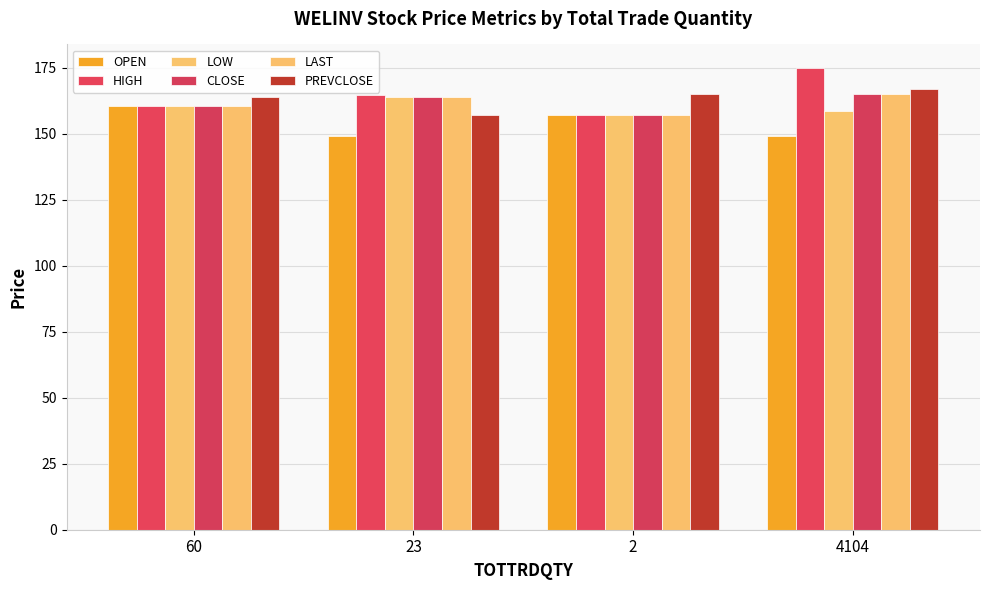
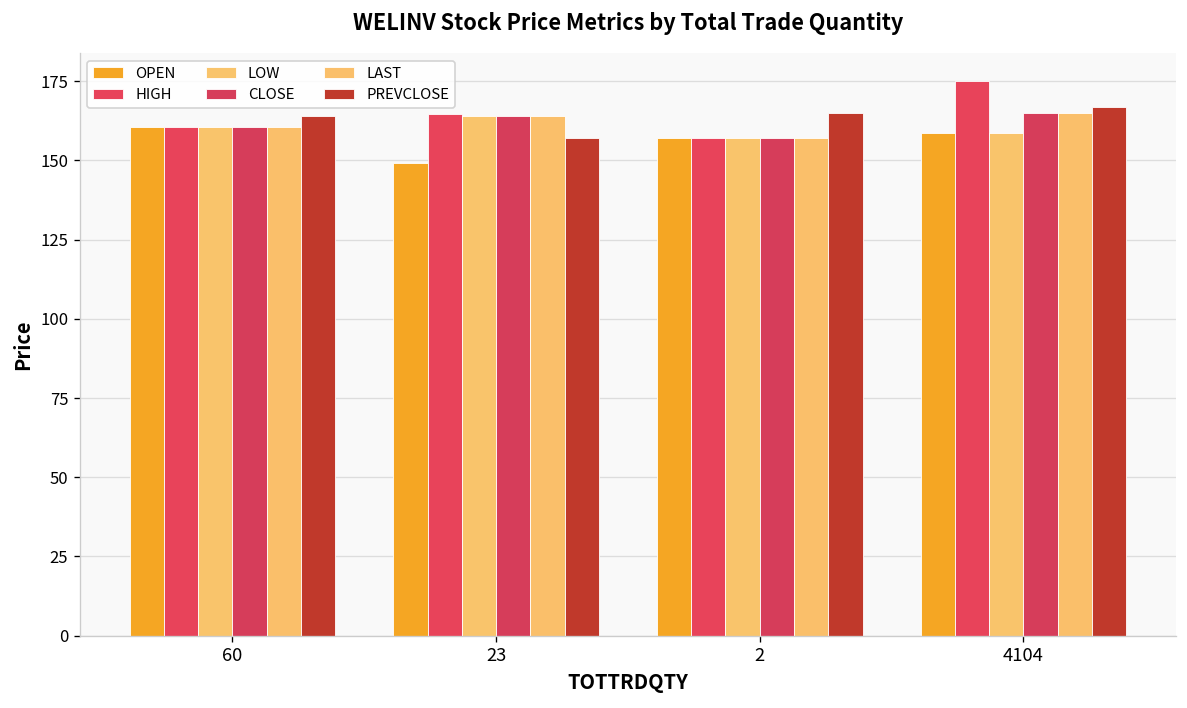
  {
    "OPEN": {
      "60": 160,
      "23": 149,
      "2": 157,
-     "4104": 149
+     "4104": 159
    }
  }
